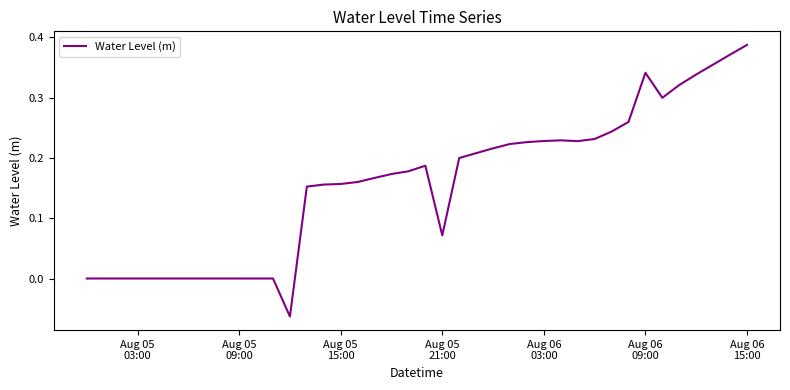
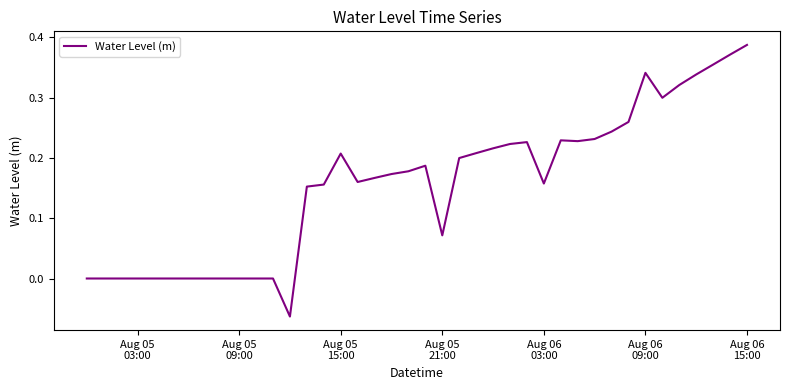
  {
    "Aug 05 03:00": 0.00,
    "Aug 05 09:00": 0.00,
-   "Aug 05 15:00": 0.16,
+   "Aug 05 15:00": 0.21,
    "Aug 05 21:00": 0.07,
-   "Aug 06 03:00": 0.23,
+   "Aug 06 03:00": 0.16,
    "Aug 06 09:00": 0.34,
    "Aug 06 15:00": 0.39
  }
